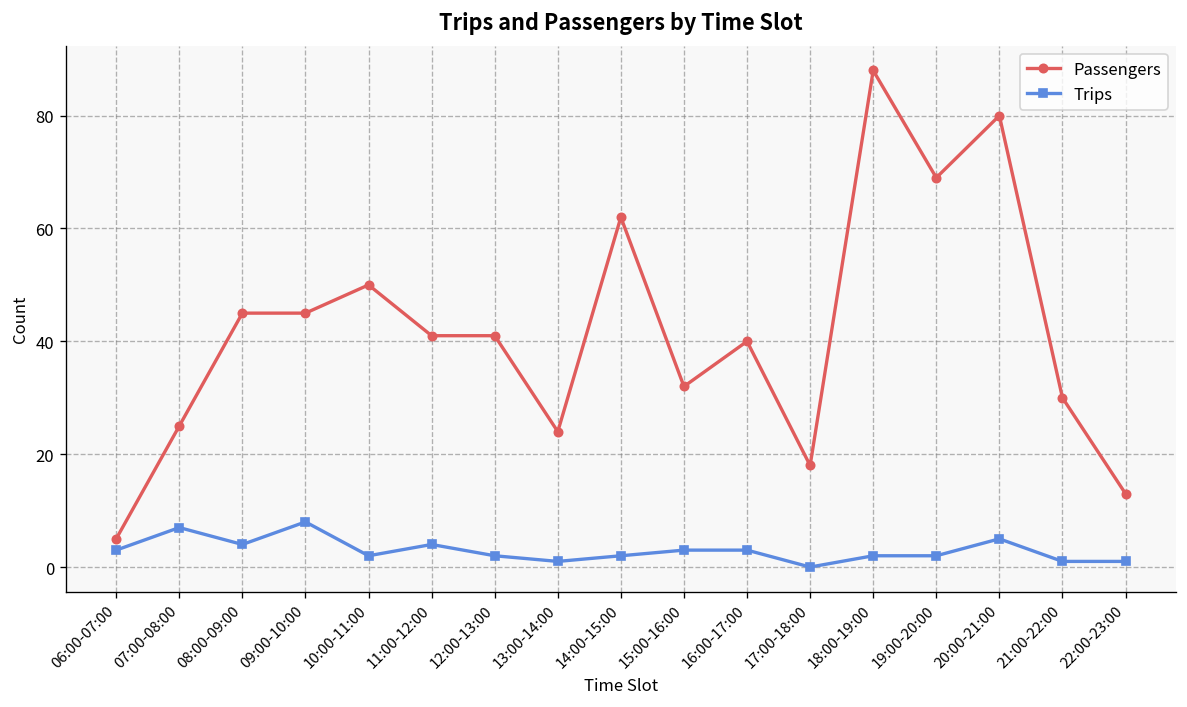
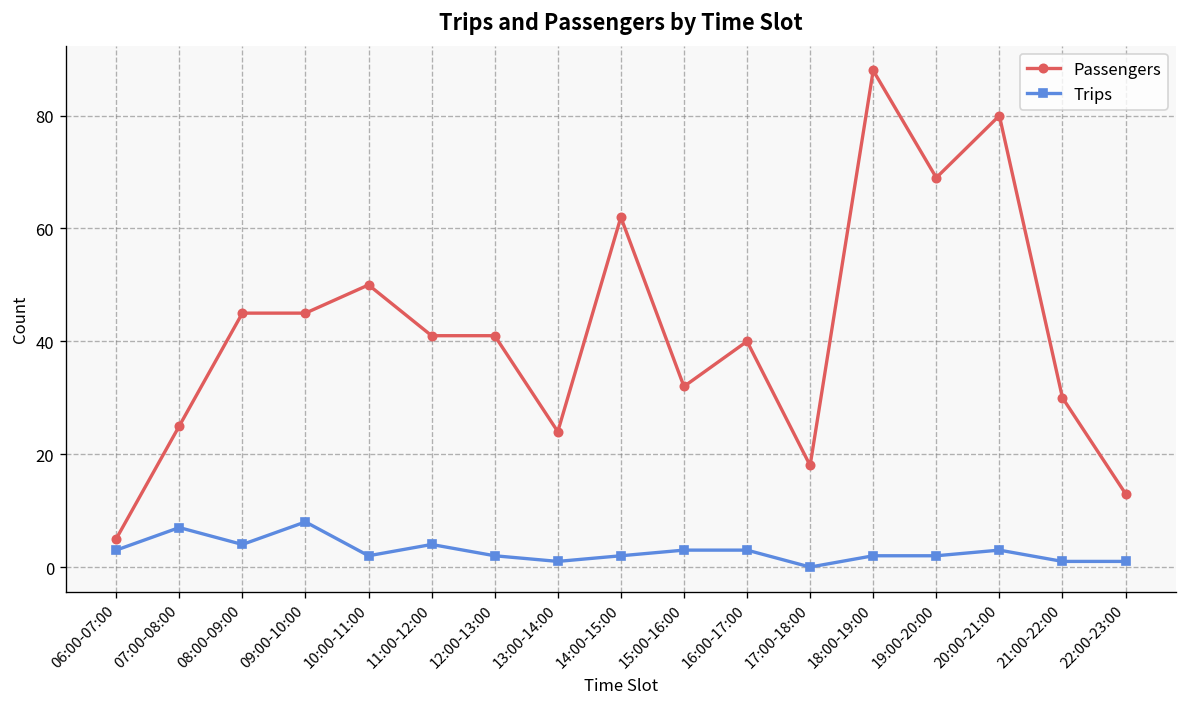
  {
    "Passengers": {
      "06:00-07:00": 5,
      "07:00-08:00": 25,
      "08:00-09:00": 45,
      "09:00-10:00": 45,
      "10:00-11:00": 50,
      "11:00-12:00": 41,
      "12:00-13:00": 41,
      "13:00-14:00": 24,
      "14:00-15:00": 62,
      "15:00-16:00": 32,
      "16:00-17:00": 40,
      "17:00-18:00": 18,
      "18:00-19:00": 88,
      "19:00-20:00": 69,
      "20:00-21:00": 80,
      "21:00-22:00": 30,
      "22:00-23:00": 13
    },
    "Trips": {
      "06:00-07:00": 3,
      "07:00-08:00": 7,
      "08:00-09:00": 4,
      "09:00-10:00": 8,
      "10:00-11:00": 2,
      "11:00-12:00": 4,
      "12:00-13:00": 2,
      "13:00-14:00": 1,
      "14:00-15:00": 2,
      "15:00-16:00": 3,
      "16:00-17:00": 3,
      "17:00-18:00": 0,
      "18:00-19:00": 2,
      "19:00-20:00": 2,
-     "20:00-21:00": 5,
+     "20:00-21:00": 3,
      "21:00-22:00": 1,
      "22:00-23:00": 1
    }
  }
